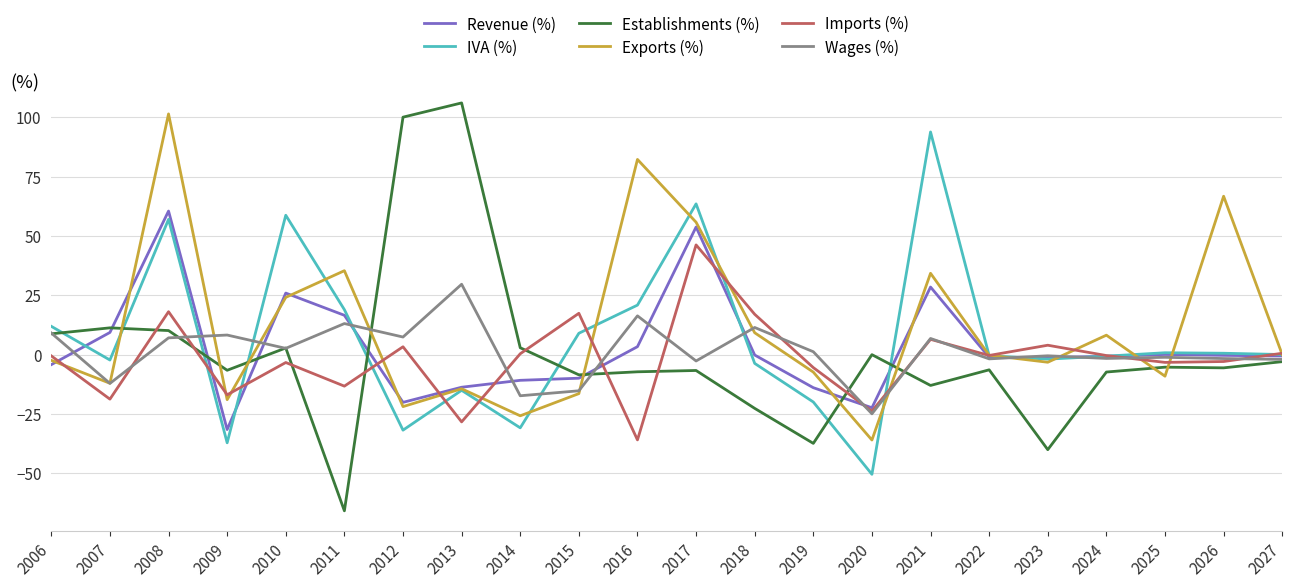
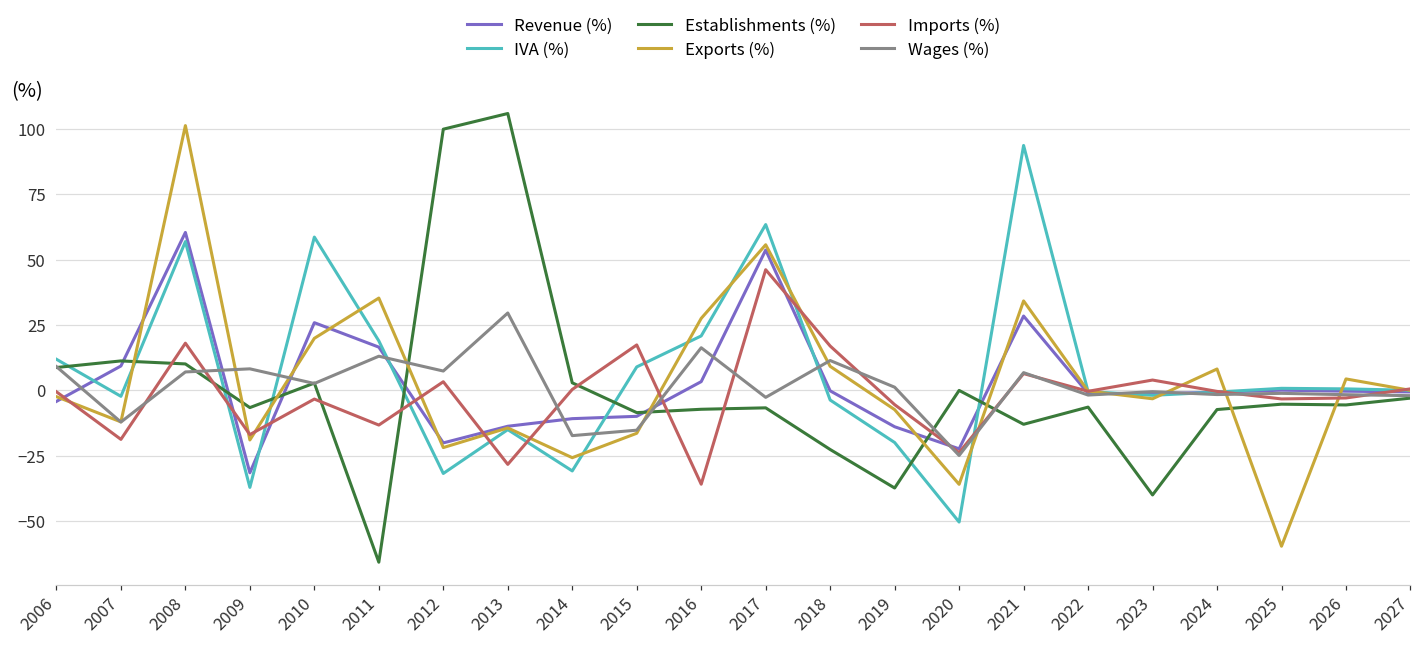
  {
    "Revenue (%)": {
      "2006": -4,
      "2007": 9,
      "2008": 60,
      "2009": -32,
      "2010": 26,
      "2011": 17,
      "2012": -20,
      "2014": -11,
      "2015": -10,
      "2016": 3,
      "2017": 54,
      "2018": 0,
      "2019": -14,
      "2020": -22,
      "2021": 28
    },
    "IVA (%)": {
      "2006": 12,
      "2007": -2,
      "2008": 57,
      "2009": -37,
      "2010": 59,
      "2011": 19,
      "2012": -32,
      "2014": -31,
      "2015": 9,
      "2016": 21,
      "2017": 63,
      "2018": -4,
      "2019": -20,
      "2020": -50,
      "2021": 94
    },
    "Establishments (%)": {
      "2007": 11,
      "2008": 10,
      "2009": -7,
      "2011": -66,
      "2012": 100,
      "2013": 106,
      "2014": 3,
      "2015": -9,
      "2016": -7,
      "2017": -7,
      "2018": -23,
      "2019": -37,
      "2020": 0,
      "2021": -13,
      "2022": -6,
      "2023": -40,
      "2024": -7,
      "2025": -5,
      "2026": -6
    },
    "Exports (%)": {
      "2006": -2,
      "2008": 101,
      "2009": -19,
-     "2010": 24,
+     "2010": 20,
      "2011": 35,
      "2012": -22,
      "2014": -26,
      "2015": -16,
-     "2016": 82,
+     "2016": 28,
      "2017": 56,
      "2018": 9,
      "2019": -7,
      "2020": -36,
      "2021": 34,
      "2023": -3,
      "2024": 8,
-     "2025": -9,
-     "2026": 67
+     "2025": -60,
+     "2026": 4
    },
    "Imports (%)": {
      "2006": -1,
      "2007": -19,
      "2008": 18,
      "2009": -17,
      "2010": -3,
      "2011": -13,
      "2012": 3,
      "2013": -28,
      "2014": 0,
      "2015": 17,
      "2016": -36,
      "2017": 46,
      "2018": 17,
      "2019": -5,
      "2020": -24,
      "2023": 4,
      "2025": -3,
      "2026": -3
    },
    "Wages (%)": {
      "2008": 7,
      "2009": 8,
      "2011": 13,
      "2012": 7,
      "2013": 30,
      "2014": -17,
      "2015": -15,
      "2016": 16,
      "2017": -3,
      "2018": 11,
      "2019": 1,
      "2020": -25,
      "2025": -1,
      "2026": -2
    }
  }
